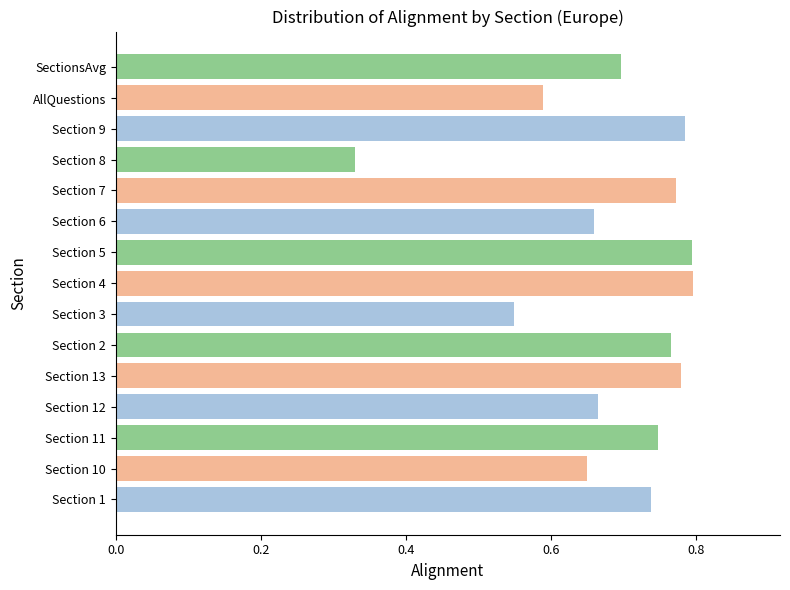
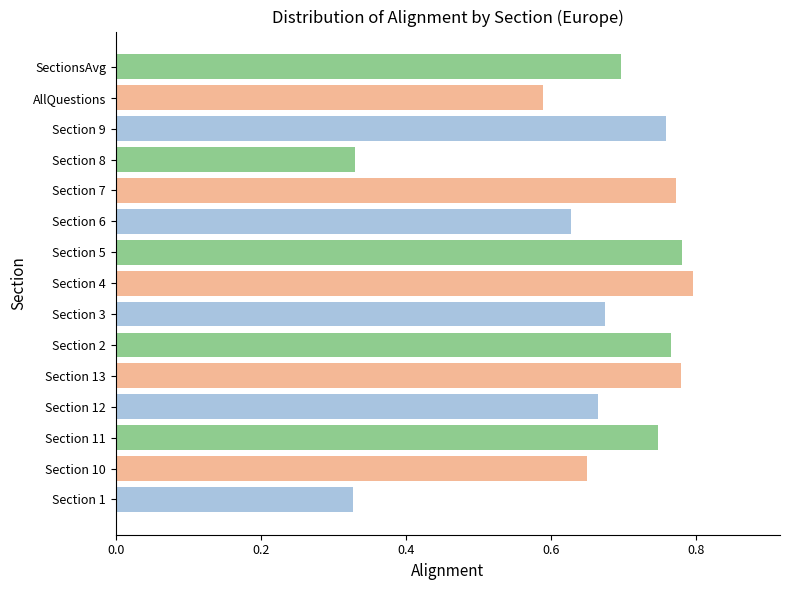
  {
    "SectionsAvg": 0.70,
    "AllQuestions": 0.59,
-   "Section 9": 0.79,
+   "Section 9": 0.76,
    "Section 8": 0.33,
    "Section 7": 0.77,
-   "Section 6": 0.66,
-   "Section 5": 0.79,
+   "Section 6": 0.63,
+   "Section 5": 0.78,
    "Section 4": 0.80,
-   "Section 3": 0.55,
+   "Section 3": 0.67,
    "Section 2": 0.77,
    "Section 13": 0.78,
    "Section 12": 0.66,
    "Section 11": 0.75,
    "Section 10": 0.65,
-   "Section 1": 0.74
+   "Section 1": 0.33
  }
